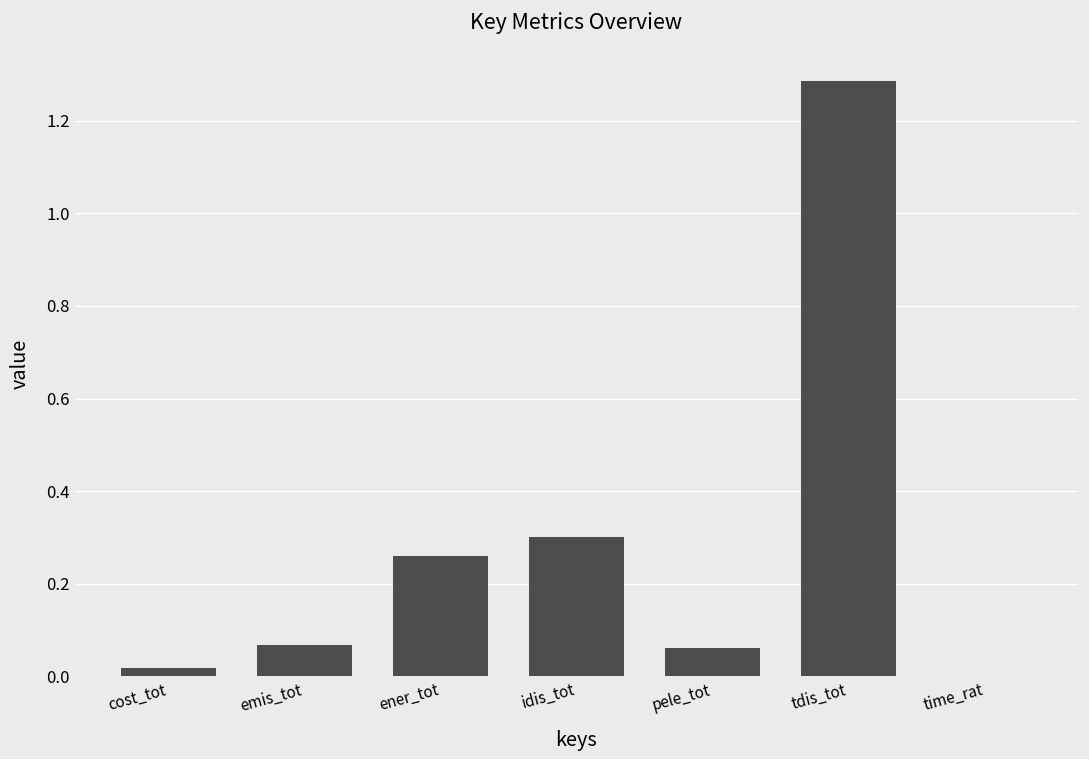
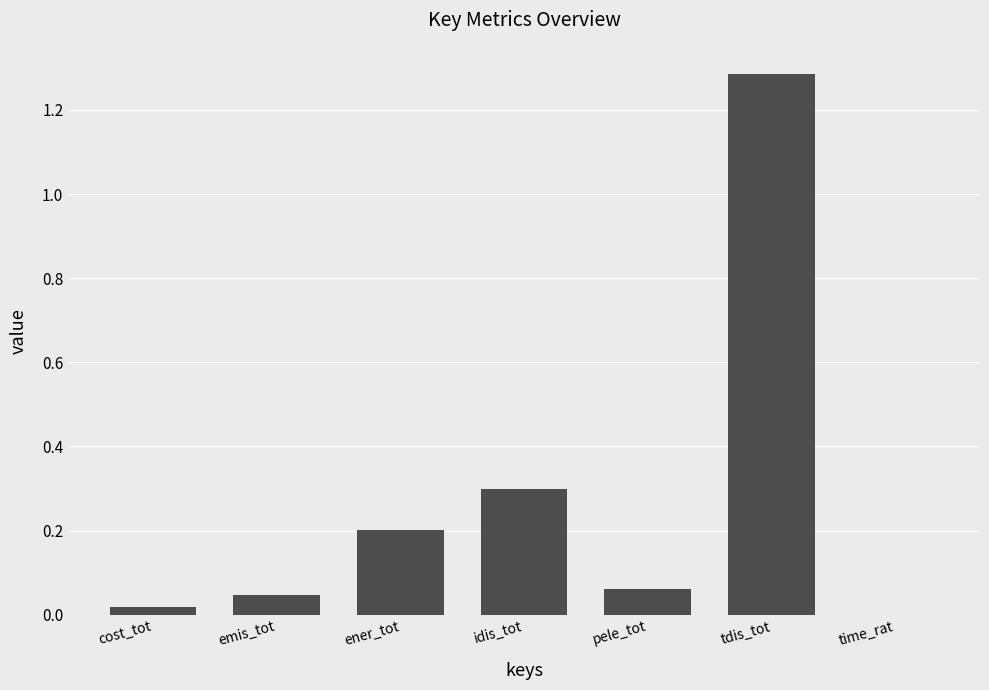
  {
    "cost_tot": 0.02,
-   "emis_tot": 0.07,
-   "ener_tot": 0.26,
+   "emis_tot": 0.05,
+   "ener_tot": 0.20,
    "idis_tot": 0.30,
    "pele_tot": 0.06,
    "tdis_tot": 1.29
  }
